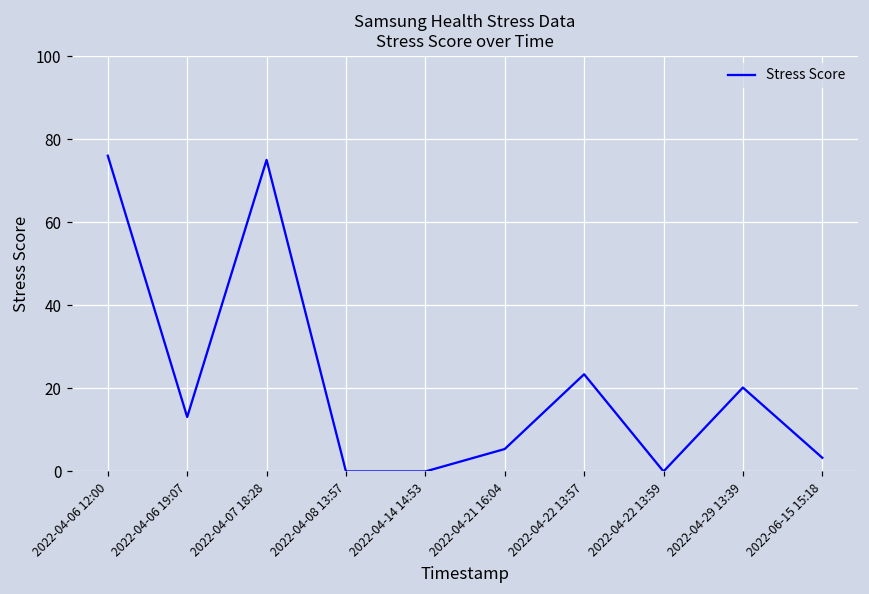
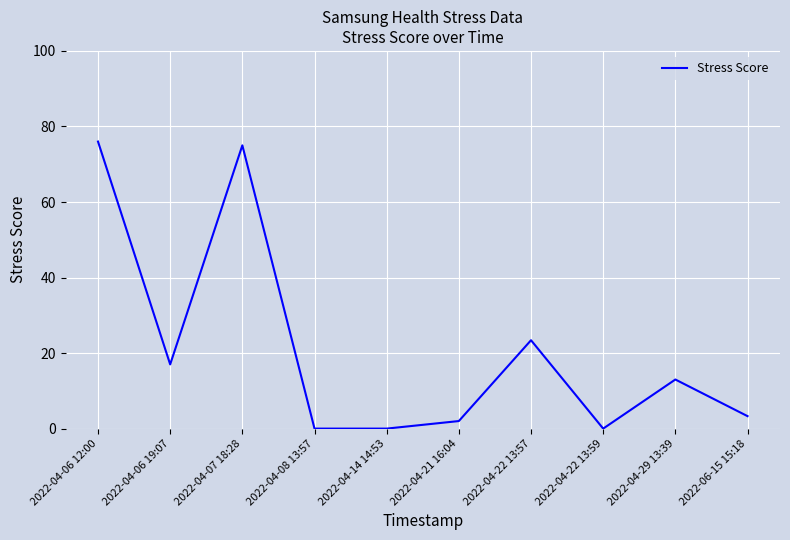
  {
    "2022-04-06 12:00": 76,
-   "2022-04-06 19:07": 13,
+   "2022-04-06 19:07": 17,
    "2022-04-07 18:28": 75,
    "2022-04-08 13:57": 0,
    "2022-04-14 14:53": 0,
-   "2022-04-21 16:04": 5,
+   "2022-04-21 16:04": 2,
    "2022-04-22 13:57": 23,
    "2022-04-22 13:59": 0,
-   "2022-04-29 13:39": 20,
+   "2022-04-29 13:39": 13,
    "2022-06-15 15:18": 3
  }
